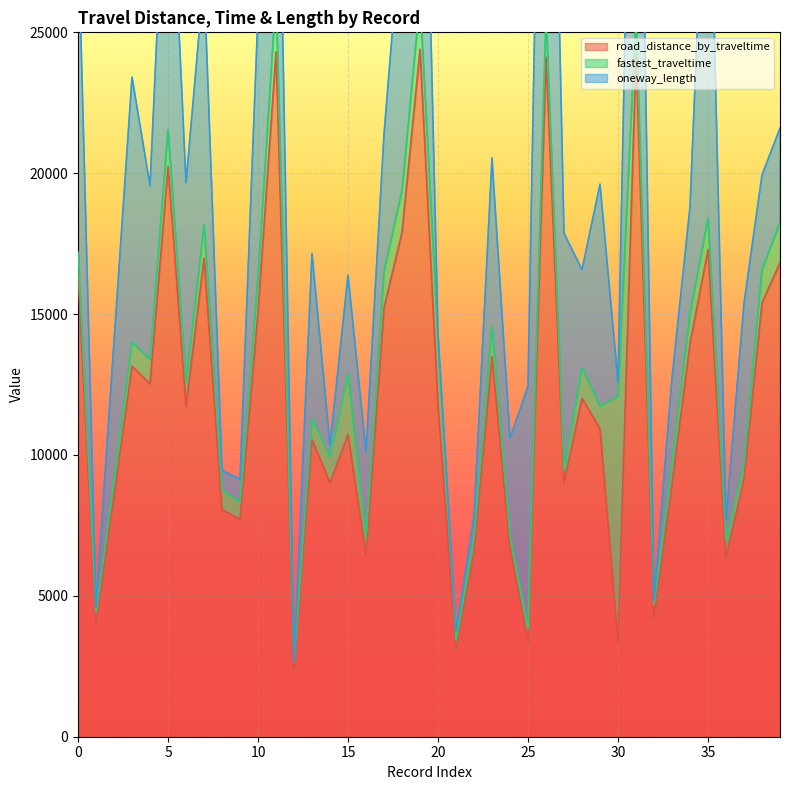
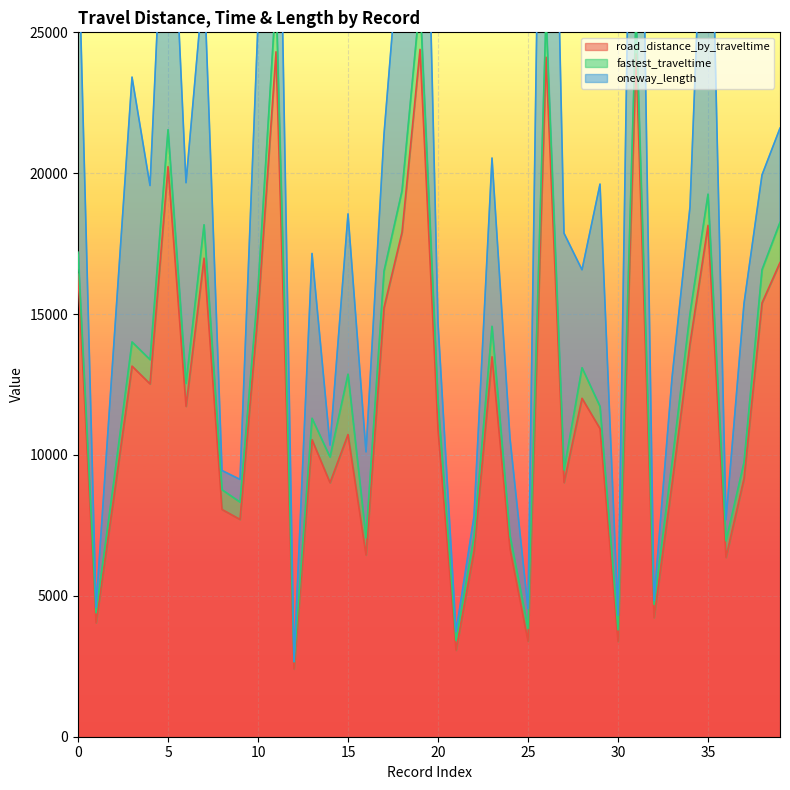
  {
    "road_distance_by_traveltime": {
      "0": 16400,
      "5": 20200,
      "10": 15100,
      "15": 10700,
-     "20": 11700,
+     "20": 10900,
      "25": 3400,
      "30": 3400,
-     "35": 17300
+     "35": 18100
    },
    "fastest_traveltime": {
      "0": 800,
      "5": 1300,
-     "10": 1200,
+     "10": 800,
      "15": 2100,
-     "20": 2300,
+     "20": 1000,
      "25": 500,
-     "30": 8700,
+     "30": 400,
      "35": 1100
    },
    "oneway_length": {
-     "15": 3500,
-     "20": 200,
-     "25": 8600,
+     "15": 5700,
+     "20": 2800,
+     "25": 700,
      "30": 500
    }
  }
